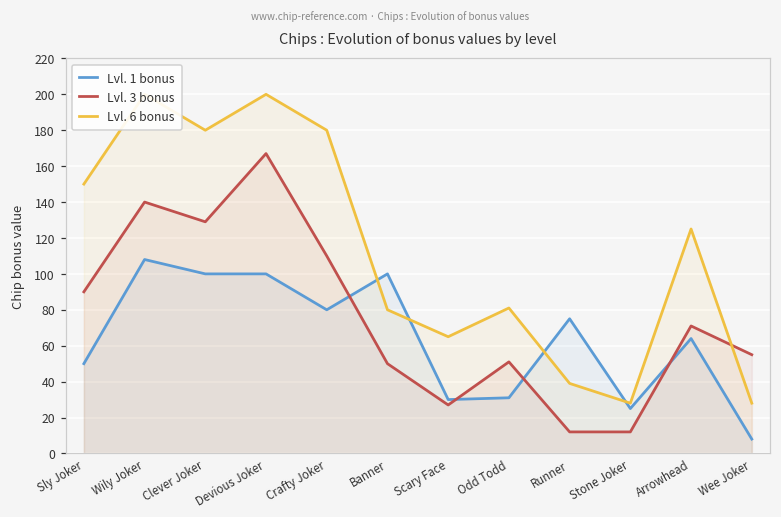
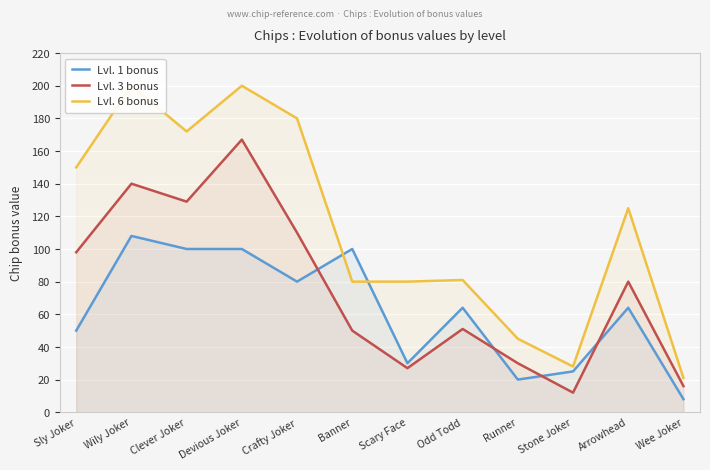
  {
    "Lvl. 1 bonus": {
      "Sly Joker": 50,
      "Wily Joker": 108,
      "Clever Joker": 100,
      "Devious Joker": 100,
      "Crafty Joker": 80,
      "Banner": 100,
      "Scary Face": 30,
-     "Odd Todd": 31,
-     "Runner": 75,
+     "Odd Todd": 64,
+     "Runner": 20,
      "Stone Joker": 25,
      "Arrowhead": 64,
      "Wee Joker": 8
    },
    "Lvl. 3 bonus": {
-     "Sly Joker": 90,
+     "Sly Joker": 98,
      "Wily Joker": 140,
      "Clever Joker": 129,
      "Devious Joker": 167,
      "Crafty Joker": 110,
      "Banner": 50,
      "Scary Face": 27,
      "Odd Todd": 51,
-     "Runner": 12,
+     "Runner": 30,
      "Stone Joker": 12,
-     "Arrowhead": 71,
-     "Wee Joker": 55
+     "Arrowhead": 80,
+     "Wee Joker": 16
    },
    "Lvl. 6 bonus": {
      "Sly Joker": 150,
-     "Clever Joker": 180,
+     "Clever Joker": 172,
      "Devious Joker": 200,
      "Crafty Joker": 180,
      "Banner": 80,
-     "Scary Face": 65,
+     "Scary Face": 80,
      "Odd Todd": 81,
-     "Runner": 39,
+     "Runner": 45,
      "Stone Joker": 28,
      "Arrowhead": 125,
-     "Wee Joker": 28
+     "Wee Joker": 21
    }
  }
